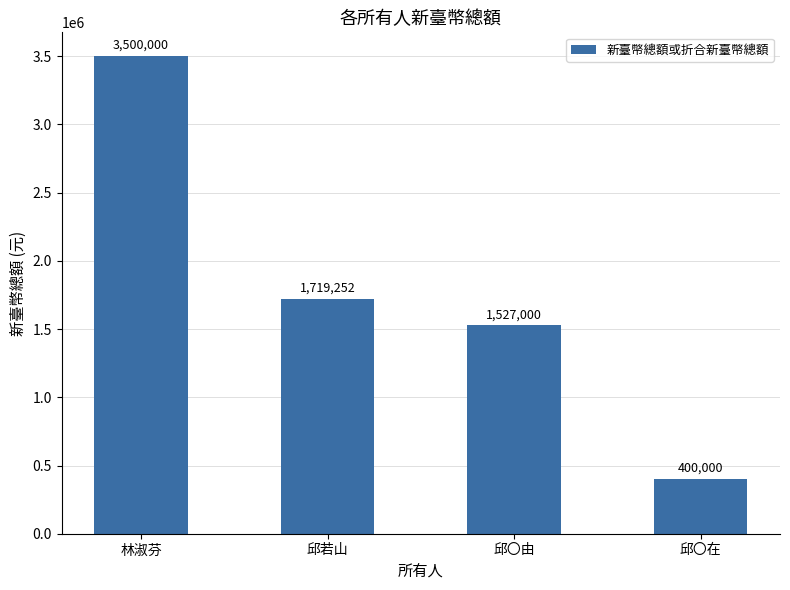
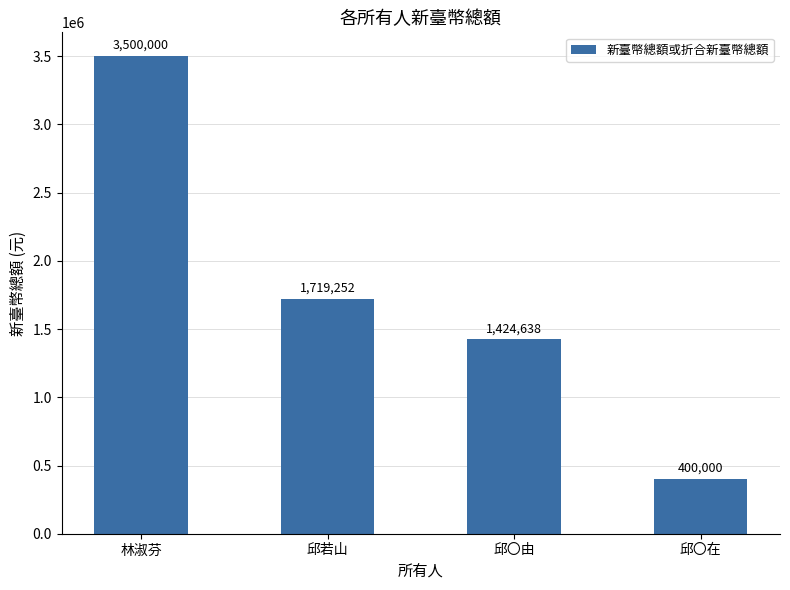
  {
    "林淑芬": "3,500,000",
    "邱若山": "1,719,252",
-   "邱〇由": "1,527,000",
+   "邱〇由": "1,424,638",
    "邱〇在": "400,000"
  }
